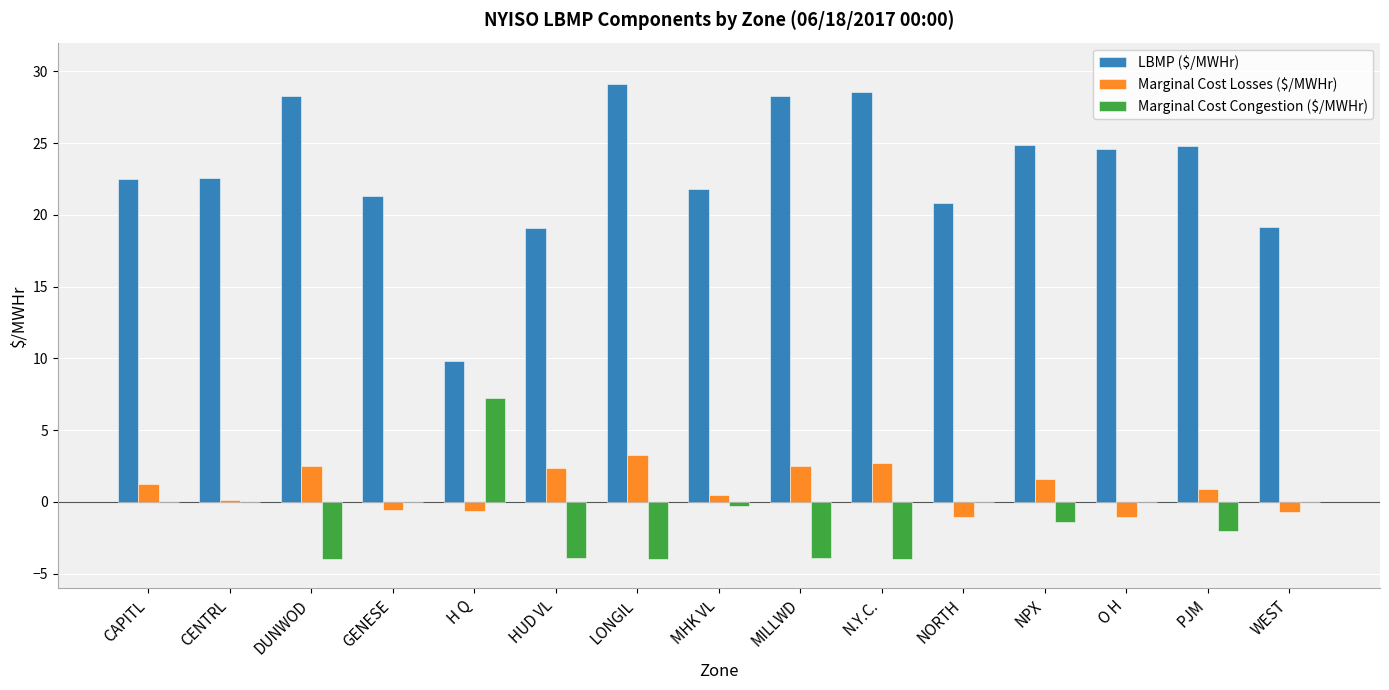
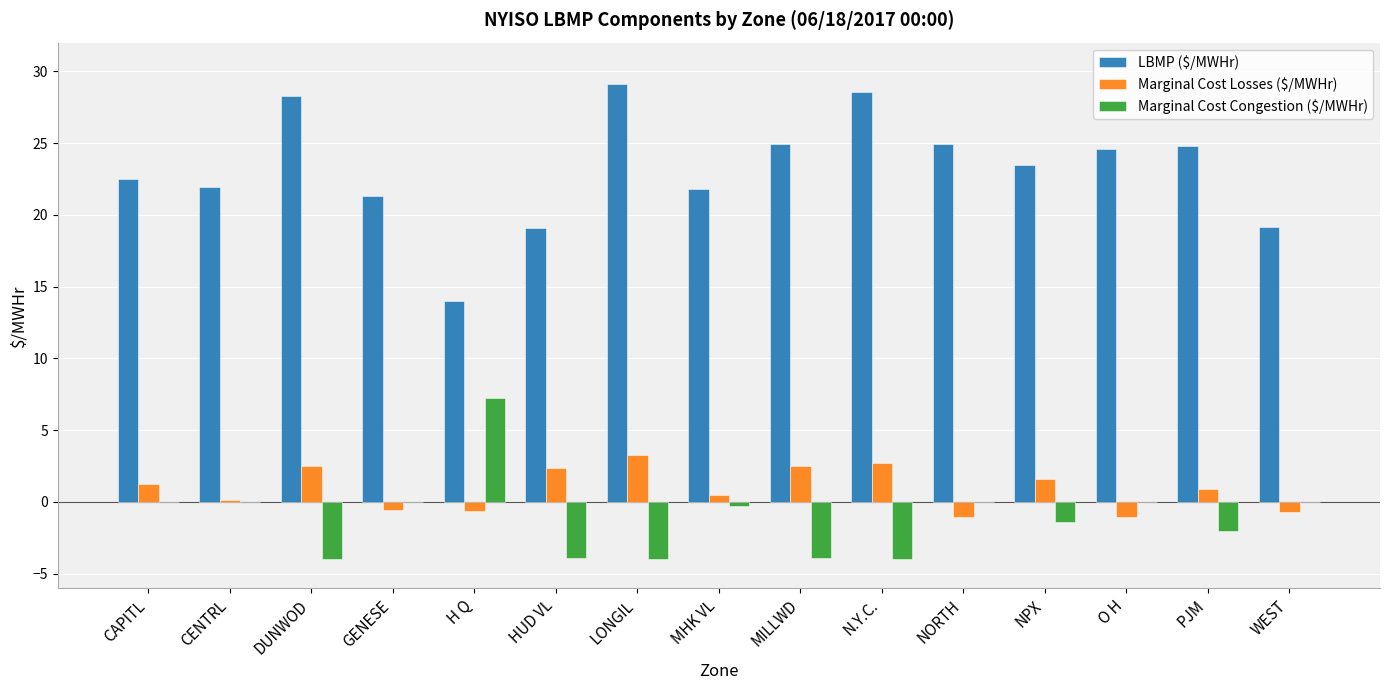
  {
    "LBMP ($/MWHr)": {
      "CAPITL": 22.5,
-     "CENTRL": 22.5,
+     "CENTRL": 21.9,
      "DUNWOD": 28.3,
      "GENESE": 21.3,
-     "H Q": 9.8,
+     "H Q": 14.0,
      "HUD VL": 19.1,
      "LONGIL": 29.1,
      "MHK VL": 21.8,
-     "MILLWD": 28.3,
+     "MILLWD": 24.9,
      "N.Y.C.": 28.6,
-     "NORTH": 20.8,
-     "NPX": 24.9,
+     "NORTH": 24.9,
+     "NPX": 23.5,
      "O H": 24.6,
      "PJM": 24.8,
      "WEST": 19.1
    },
    "Marginal Cost Losses ($/MWHr)": {
      "CAPITL": 1.2,
      "DUNWOD": 2.5,
      "GENESE": -0.6,
      "H Q": -0.6,
      "HUD VL": 2.3,
      "LONGIL": 3.3,
      "MHK VL": 0.5,
      "MILLWD": 2.5,
      "N.Y.C.": 2.7,
      "NORTH": -1.0,
      "NPX": 1.6,
      "O H": -1.1,
      "PJM": 0.9,
      "WEST": -0.7
    },
    "Marginal Cost Congestion ($/MWHr)": {
      "CAPITL": 0.0,
      "CENTRL": 0.0,
      "DUNWOD": -4.0,
      "GENESE": 0.0,
      "H Q": 7.2,
      "HUD VL": -3.9,
      "LONGIL": -4.0,
      "MHK VL": -0.3,
      "MILLWD": -4.0,
      "N.Y.C.": -4.0,
      "NORTH": 0.0,
      "NPX": -1.4,
      "O H": 0.0,
      "PJM": -2.1,
      "WEST": 0.0
    }
  }
